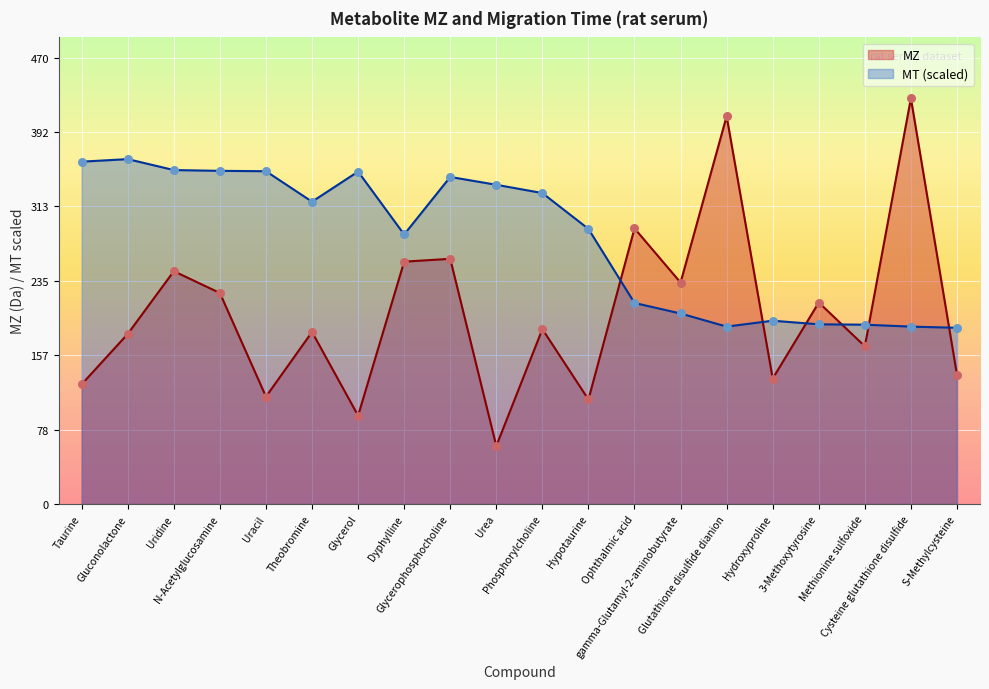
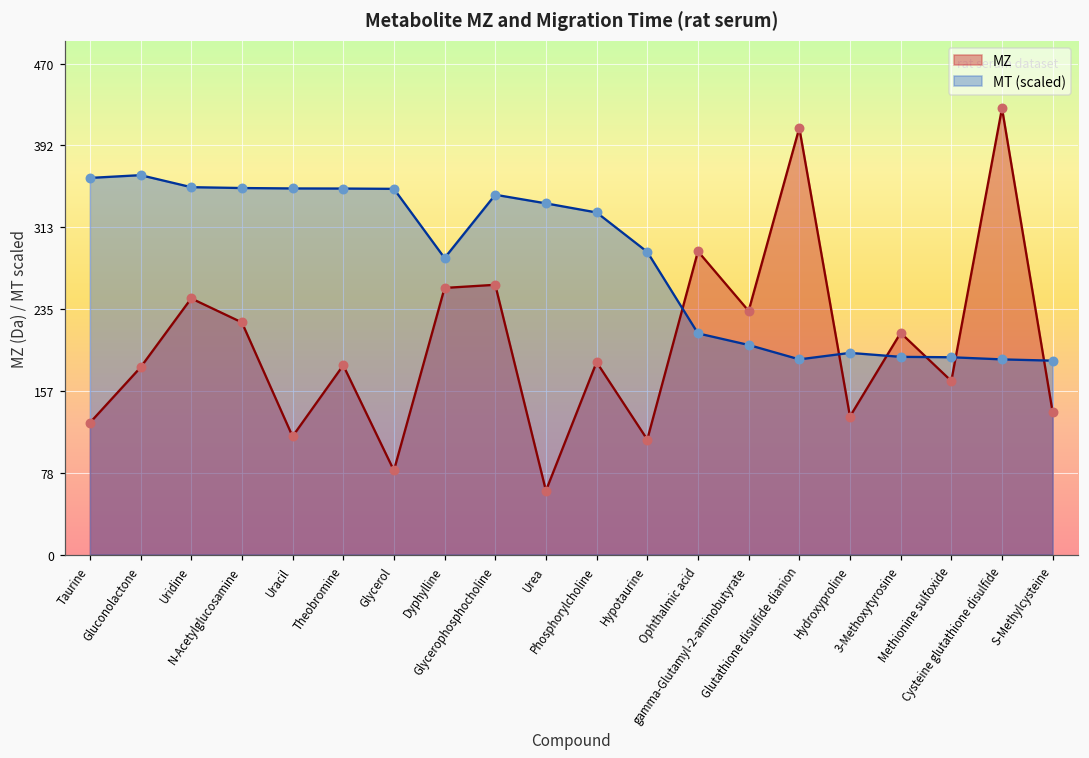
  {
    "MZ": {
      "Taurine": 130,
      "Gluconolactone": 180,
      "Uridine": 250,
      "N-Acetylglucosamine": 220,
      "Uracil": 110,
      "Theobromine": 180,
-     "Glycerol": 90,
+     "Glycerol": 80,
      "Dyphylline": 260,
      "Glycerophosphocholine": 260,
      "Urea": 60,
      "Phosphorylcholine": 180,
      "Hypotaurine": 110,
      "Ophthalmic acid": 290,
      "gamma-Glutamyl-2-aminobutyrate": 230,
      "Glutathione disulfide dianion": 410,
      "Hydroxyproline": 130,
      "3-Methoxytyrosine": 210,
      "Methionine sulfoxide": 170,
      "Cysteine glutathione disulfide": 430,
      "S-Methylcysteine": 140
    },
    "MT (scaled)": {
      "Taurine": 360,
      "Gluconolactone": 360,
      "Uridine": 350,
      "N-Acetylglucosamine": 350,
      "Uracil": 350,
-     "Theobromine": 320,
+     "Theobromine": 350,
      "Glycerol": 350,
      "Dyphylline": 280,
      "Glycerophosphocholine": 340,
      "Urea": 340,
      "Phosphorylcholine": 330,
      "Hypotaurine": 290,
      "Ophthalmic acid": 210,
      "gamma-Glutamyl-2-aminobutyrate": 200,
      "Glutathione disulfide dianion": 190,
      "Hydroxyproline": 190,
      "3-Methoxytyrosine": 190,
      "Methionine sulfoxide": 190,
      "Cysteine glutathione disulfide": 190,
      "S-Methylcysteine": 190
    }
  }
